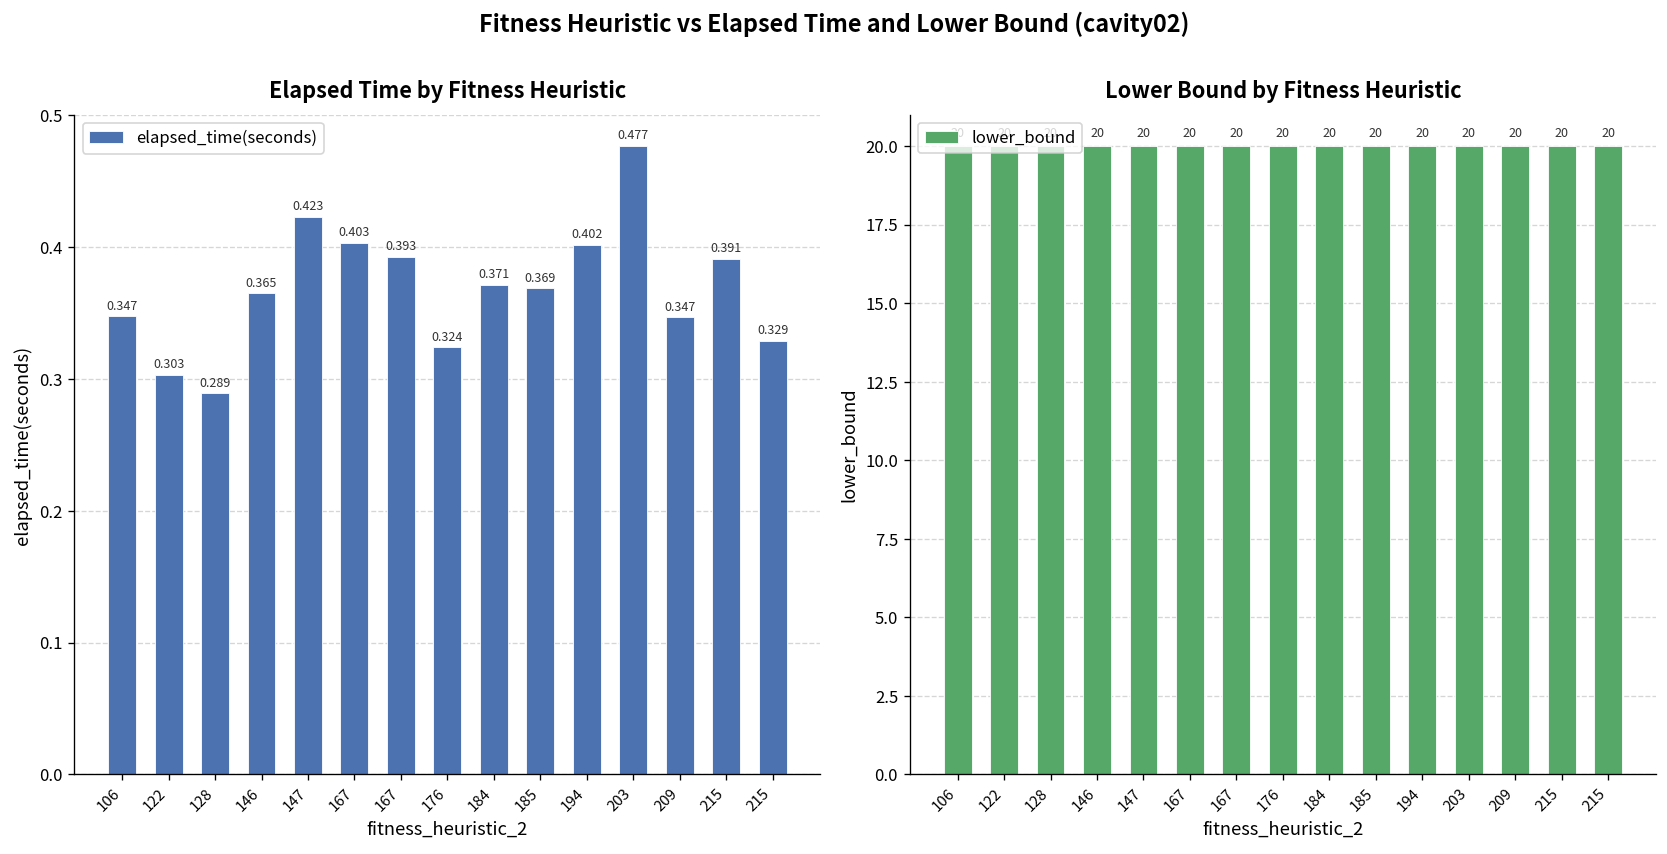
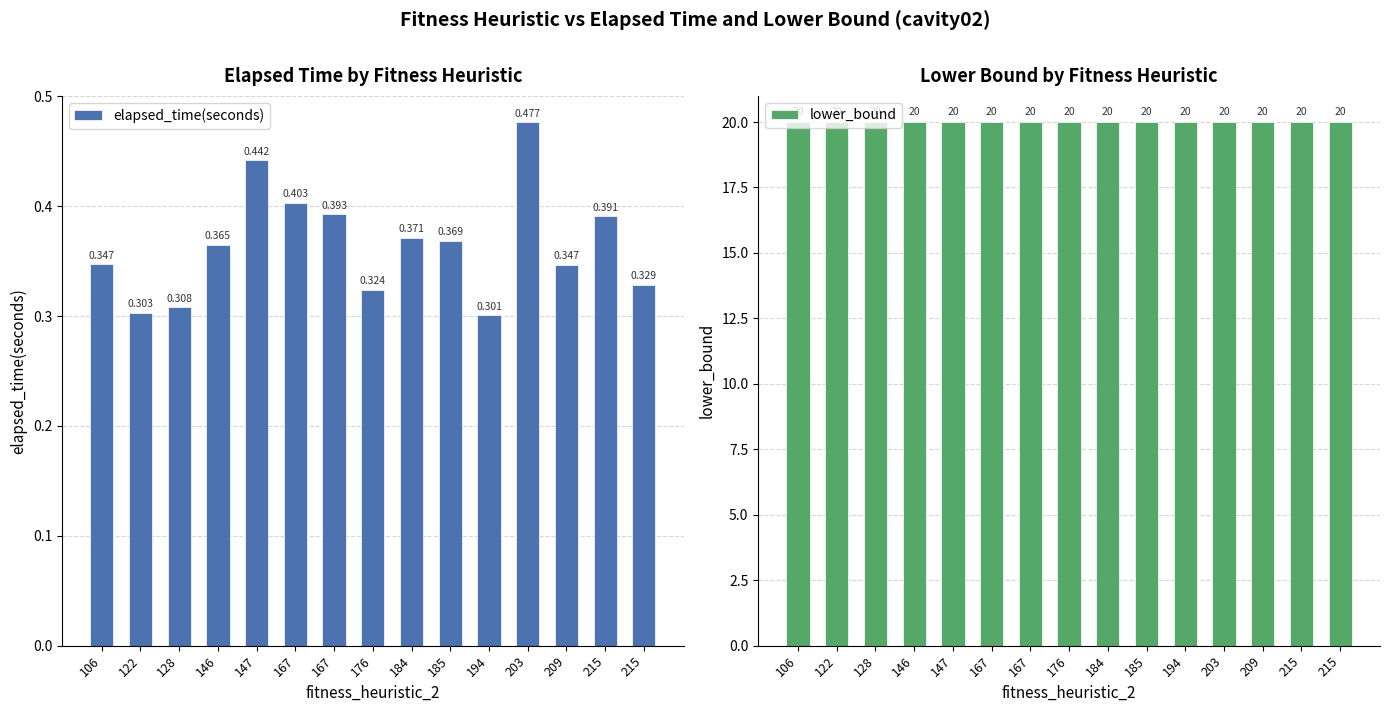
  {
    "Elapsed Time by Fitness Heuristic": {
      "106": 0.347,
      "122": 0.303,
-     "128": 0.289,
+     "128": 0.308,
      "146": 0.365,
-     "147": 0.423,
+     "147": 0.442,
      "176": 0.324,
      "184": 0.371,
      "185": 0.369,
-     "194": 0.402,
+     "194": 0.301,
      "203": 0.477,
      "209": 0.347
    },
    "Lower Bound by Fitness Heuristic": {
      "146": 20,
      "147": 20,
      "176": 20,
      "184": 20,
      "185": 20,
      "194": 20,
      "203": 20,
      "209": 20
    }
  }
